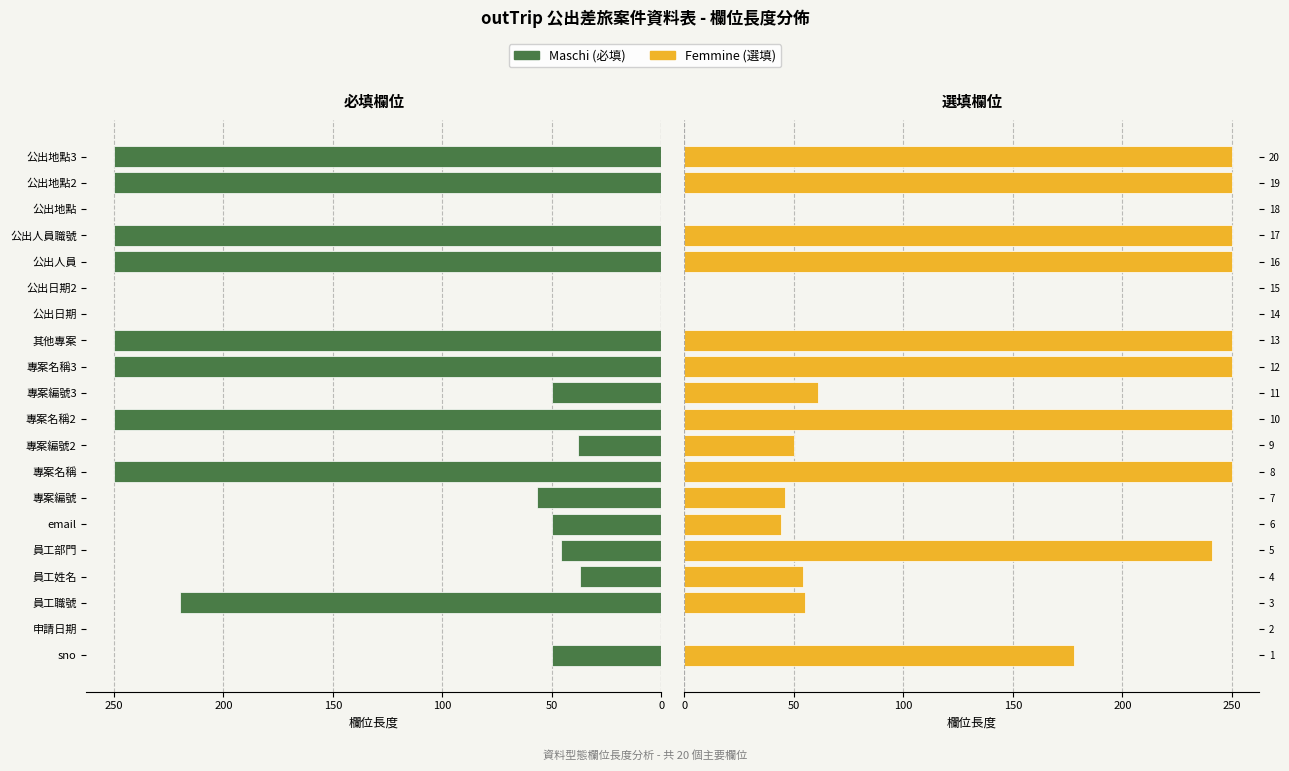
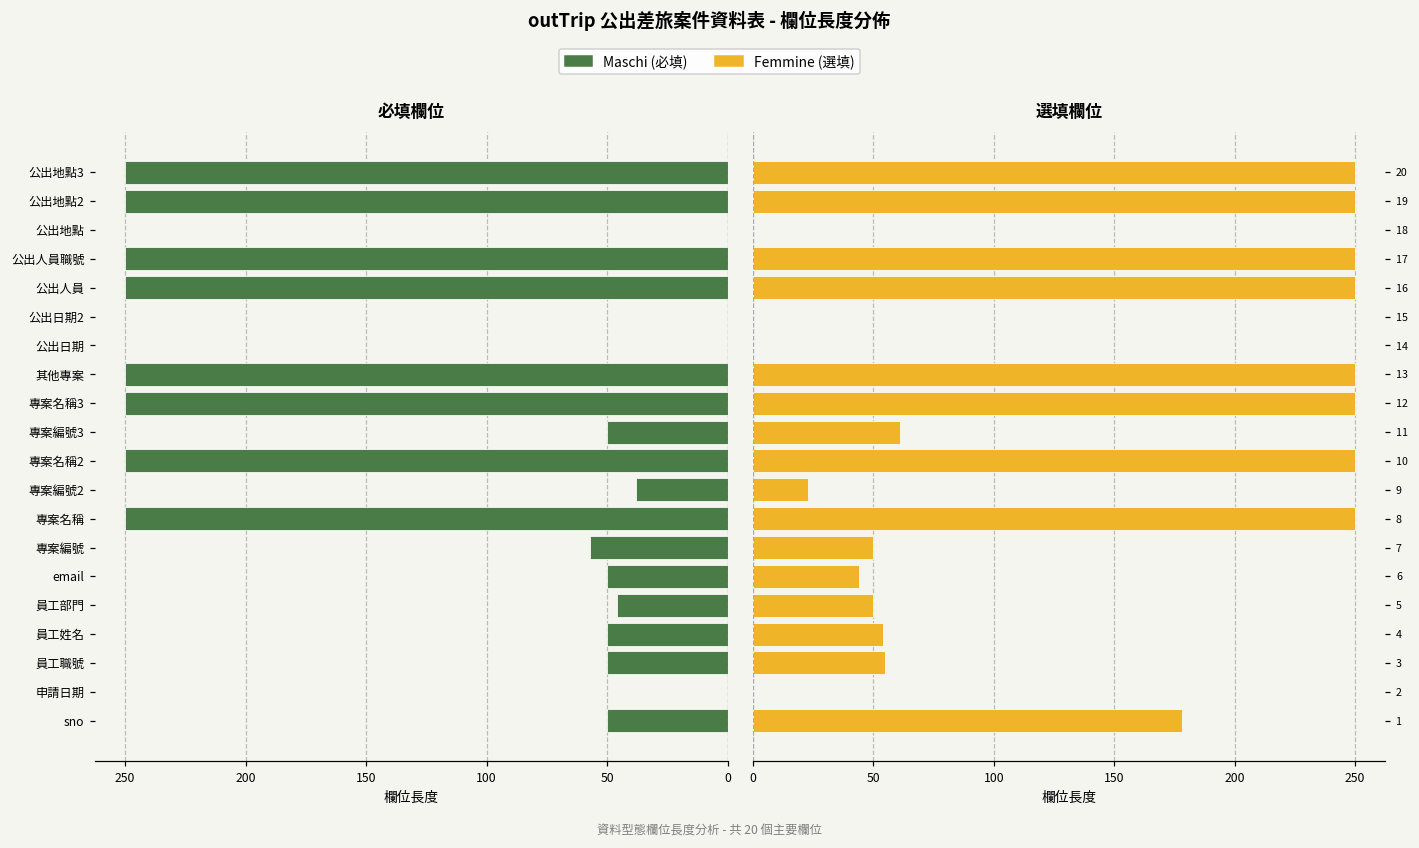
  {
    "必填欄位": {
      "公出地點3": 250,
      "公出地點2": 250,
      "公出地點": 0,
      "公出人員職號": 250,
      "公出人員": 250,
      "公出日期2": 0,
      "公出日期": 0,
      "其他專案": 250,
      "專案名稱3": 250,
      "專案編號3": 50,
      "專案名稱2": 250,
      "專案編號2": 38,
      "專案名稱": 250,
      "專案編號": 57,
      "email": 50,
      "員工部門": 46,
-     "員工姓名": 37,
-     "員工職號": 220,
+     "員工姓名": 50,
+     "員工職號": 50,
      "申請日期": 0,
      "sno": 50
    },
    "選填欄位": {
      "20": 250,
      "19": 250,
      "18": 0,
      "17": 250,
      "16": 250,
      "15": 0,
      "14": 0,
      "13": 250,
      "12": 250,
      "11": 61,
      "10": 250,
-     "9": 50,
+     "9": 23,
      "8": 250,
-     "7": 46,
+     "7": 50,
      "6": 44,
-     "5": 241,
+     "5": 50,
      "4": 54,
      "3": 55,
      "2": 0,
      "1": 178
    }
  }
